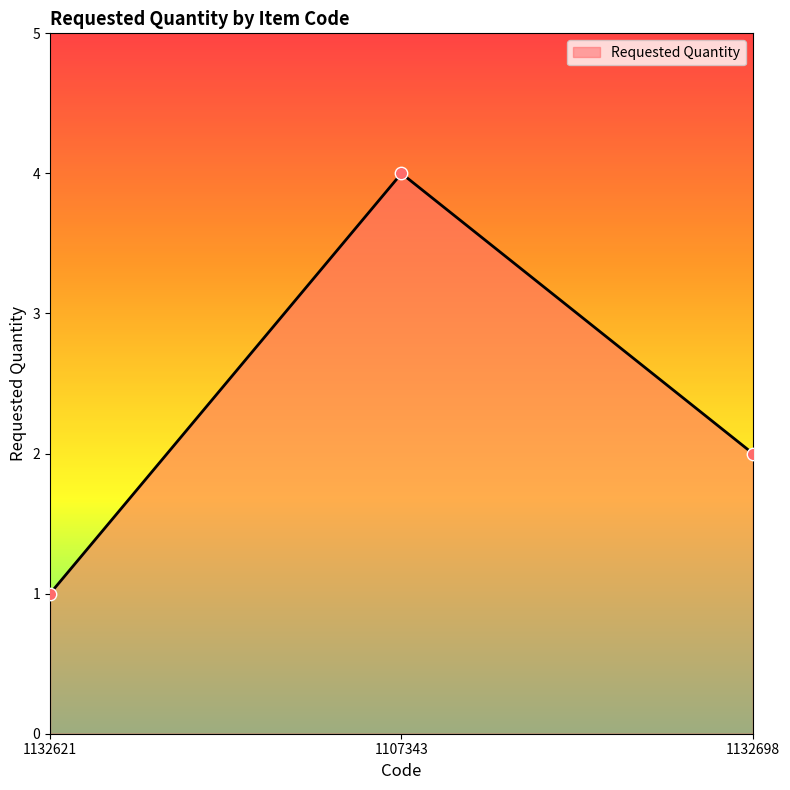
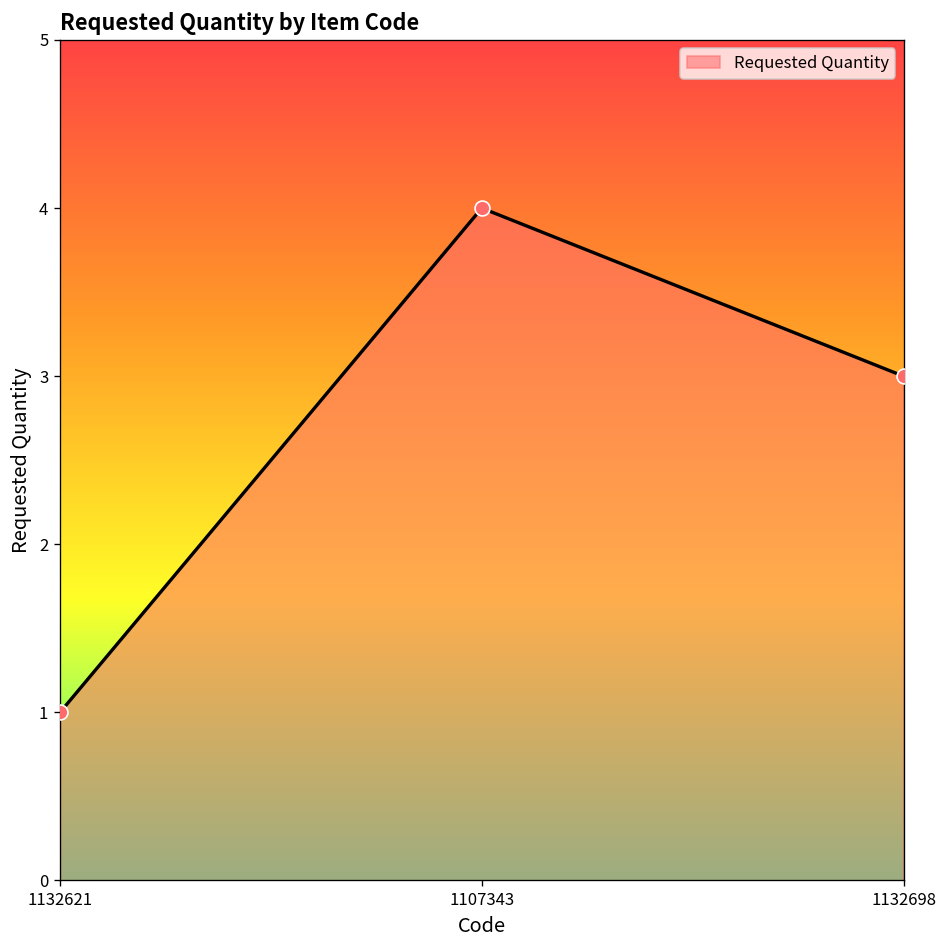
  {
    "1132621": 1,
    "1107343": 4,
-   "1132698": 2
+   "1132698": 3
  }
